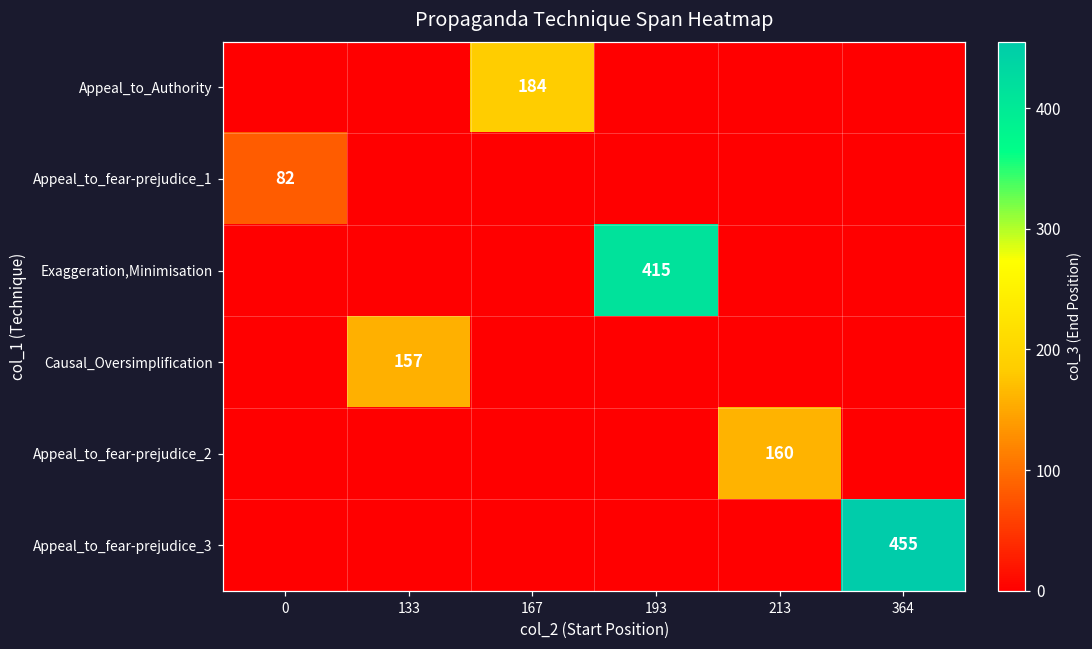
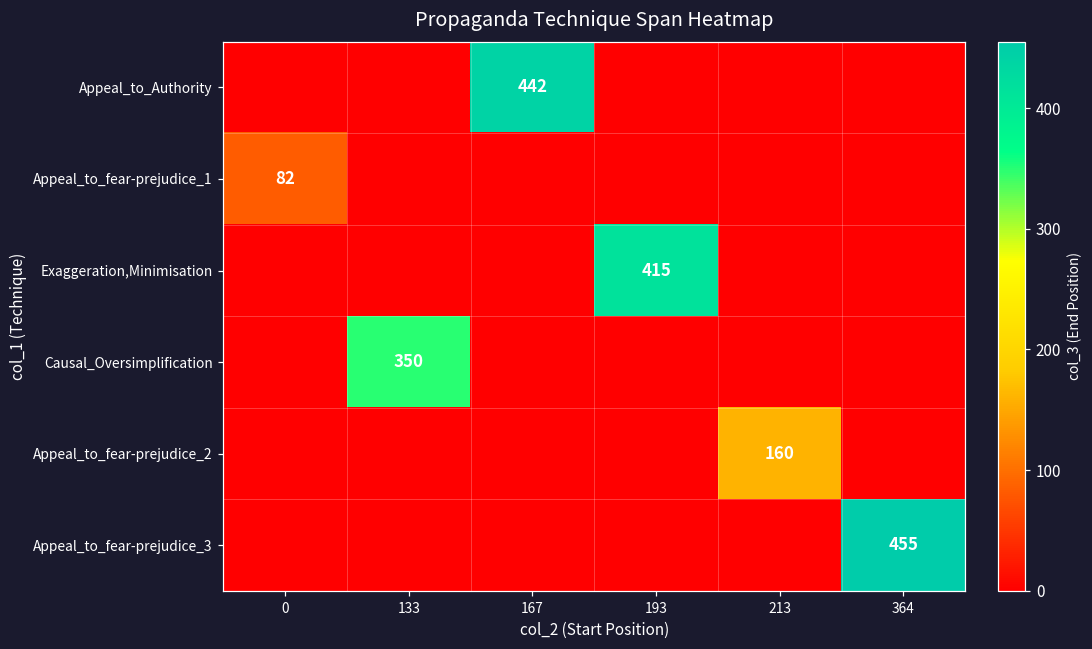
  {
    "Appeal_to_Authority": {
-     "167": 184
+     "167": 442
    },
    "Appeal_to_fear-prejudice_1": {
      "0": 82
    },
    "Exaggeration,Minimisation": {
      "193": 415
    },
    "Causal_Oversimplification": {
-     "133": 157
+     "133": 350
    },
    "Appeal_to_fear-prejudice_2": {
      "213": 160
    },
    "Appeal_to_fear-prejudice_3": {
      "364": 455
    }
  }
